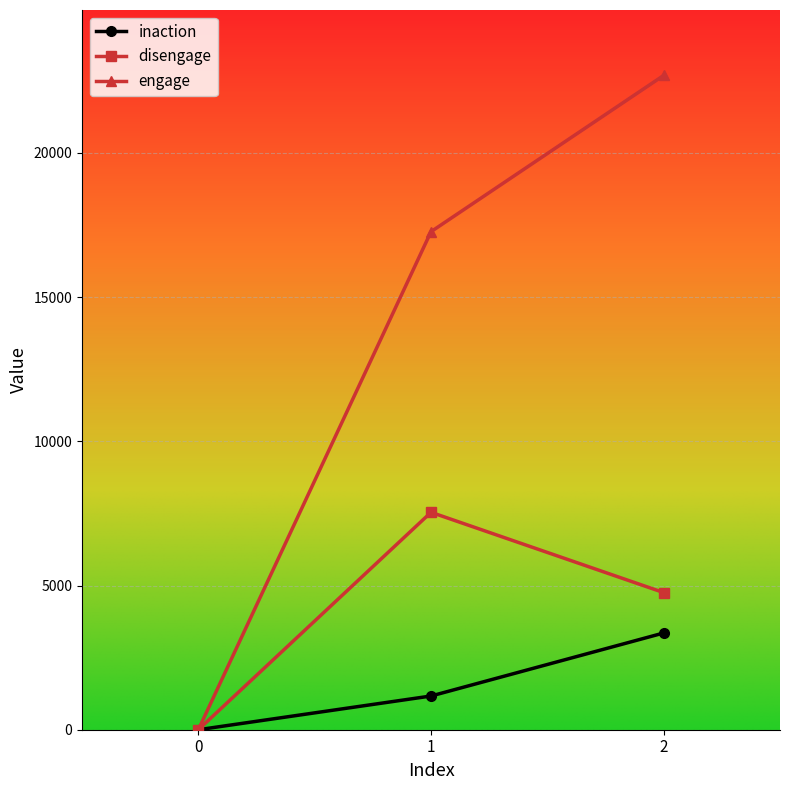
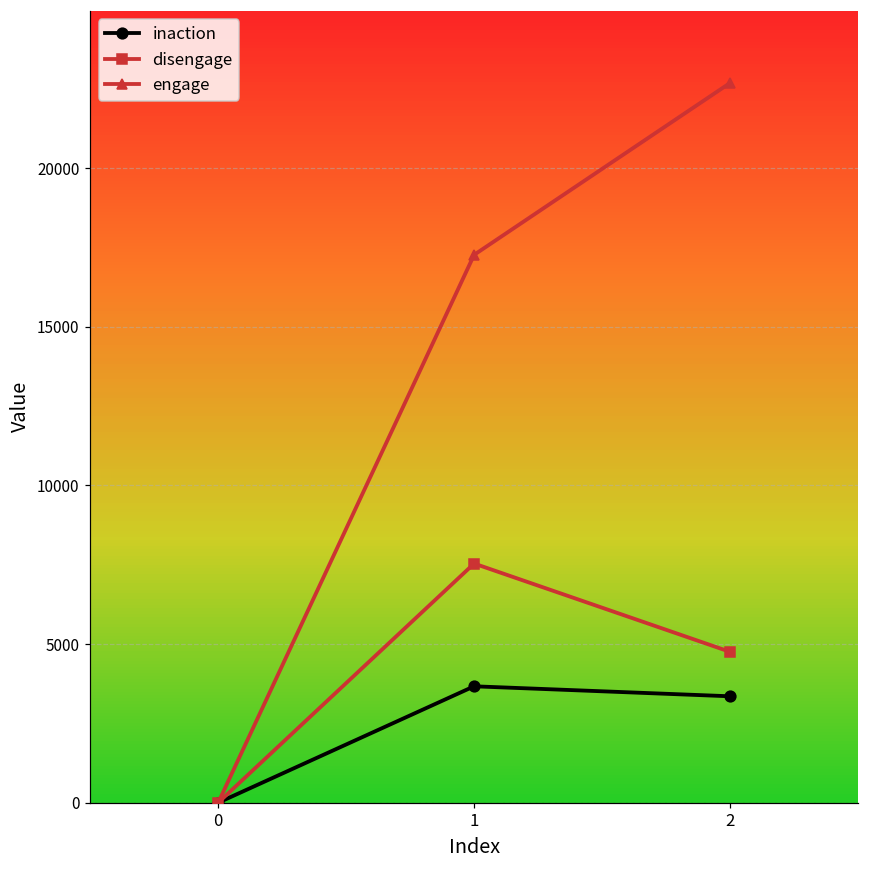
  {
    "inaction": {
-     "1": 1200,
+     "1": 3700,
      "2": 3400
    }
  }
